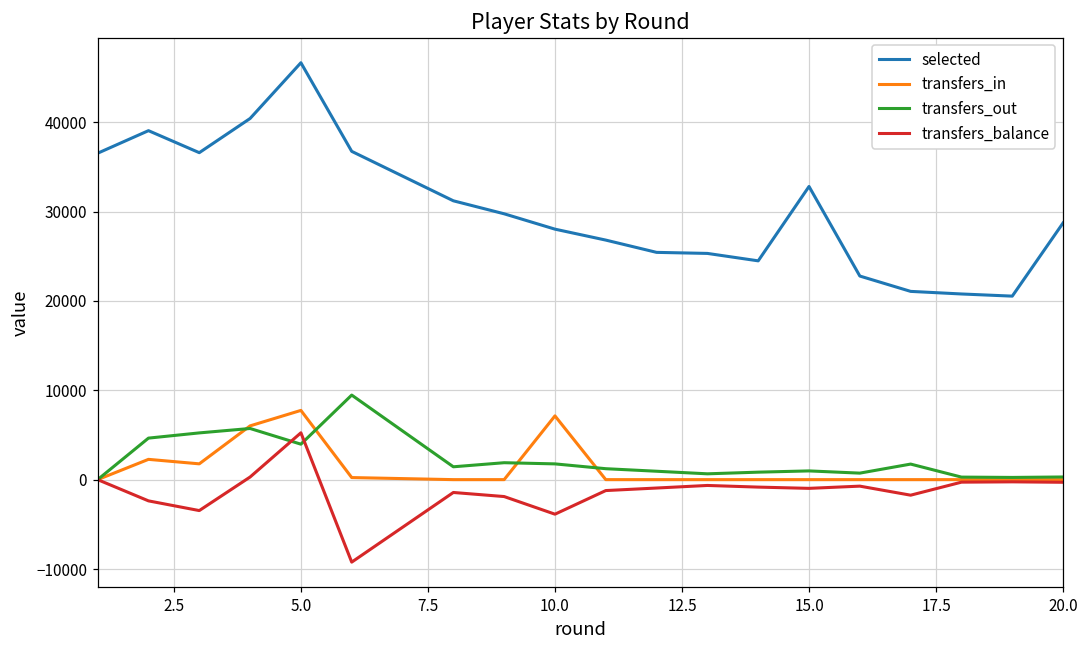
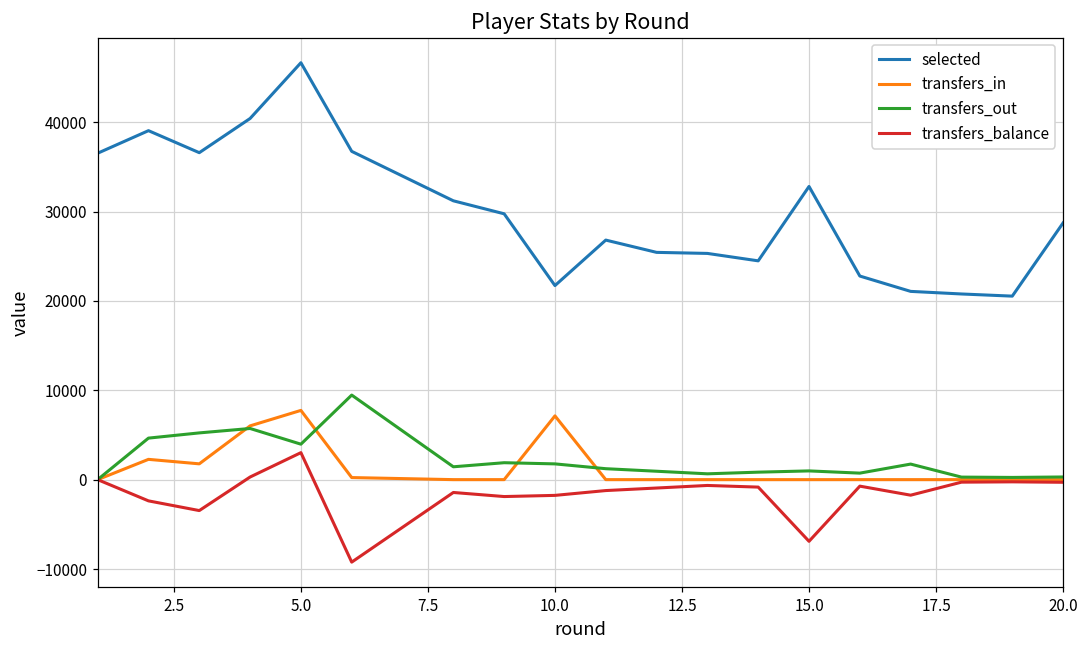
  {
    "selected": {
      "5.0": 47000,
-     "10.0": 28000,
+     "10.0": 22000,
      "15.0": 33000,
      "20.0": 29000
    },
    "transfers_in": {
      "5.0": 8000,
      "10.0": 7000,
      "15.0": 0
    },
    "transfers_out": {
      "5.0": 4000,
      "10.0": 2000,
      "15.0": 1000
    },
    "transfers_balance": {
-     "5.0": 5000,
-     "10.0": -4000,
-     "15.0": -1000
+     "5.0": 3000,
+     "10.0": -2000,
+     "15.0": -7000
    }
  }
